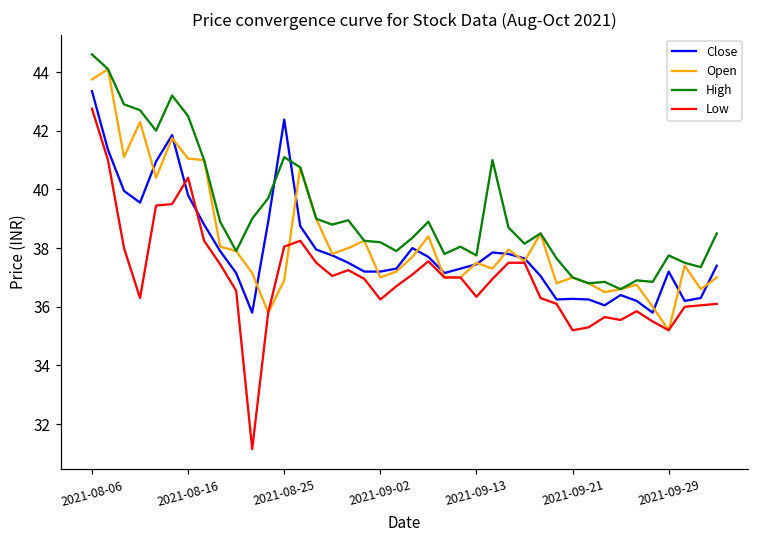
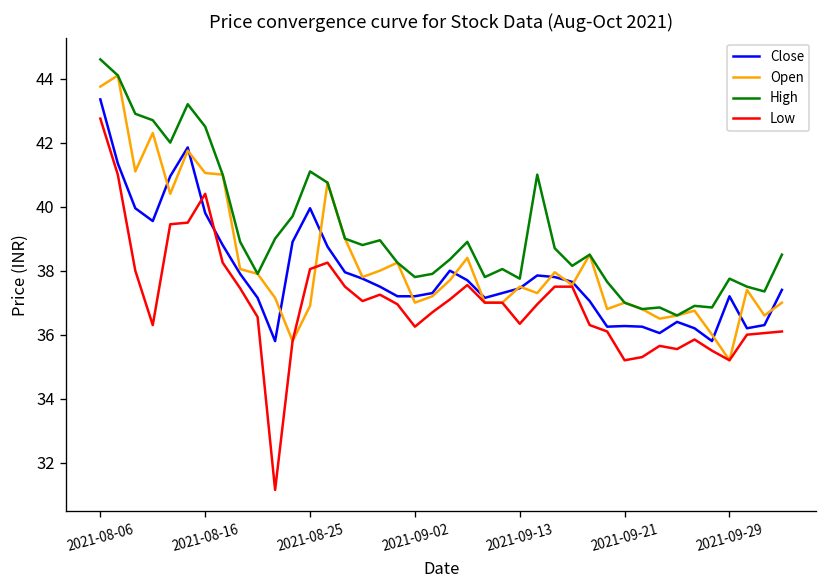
  {
    "Close": {
      "2021-08-06": 43.4,
      "2021-08-16": 39.8,
-     "2021-08-25": 42.4,
+     "2021-08-25": 40.0,
      "2021-09-02": 37.2,
      "2021-09-21": 36.3,
      "2021-09-29": 37.2
    },
    "Open": {
      "2021-08-06": 43.8,
      "2021-08-16": 41.1,
      "2021-08-25": 36.9,
      "2021-09-02": 37.0
    },
    "High": {
      "2021-08-06": 44.6,
      "2021-08-16": 42.5,
      "2021-08-25": 41.1,
-     "2021-09-02": 38.2,
+     "2021-09-02": 37.8,
      "2021-09-13": 37.8,
      "2021-09-29": 37.8
    },
    "Low": {
      "2021-08-06": 42.8,
      "2021-08-16": 40.4,
      "2021-08-25": 38.1,
      "2021-09-02": 36.3,
      "2021-09-13": 36.3,
      "2021-09-21": 35.2
    }
  }
